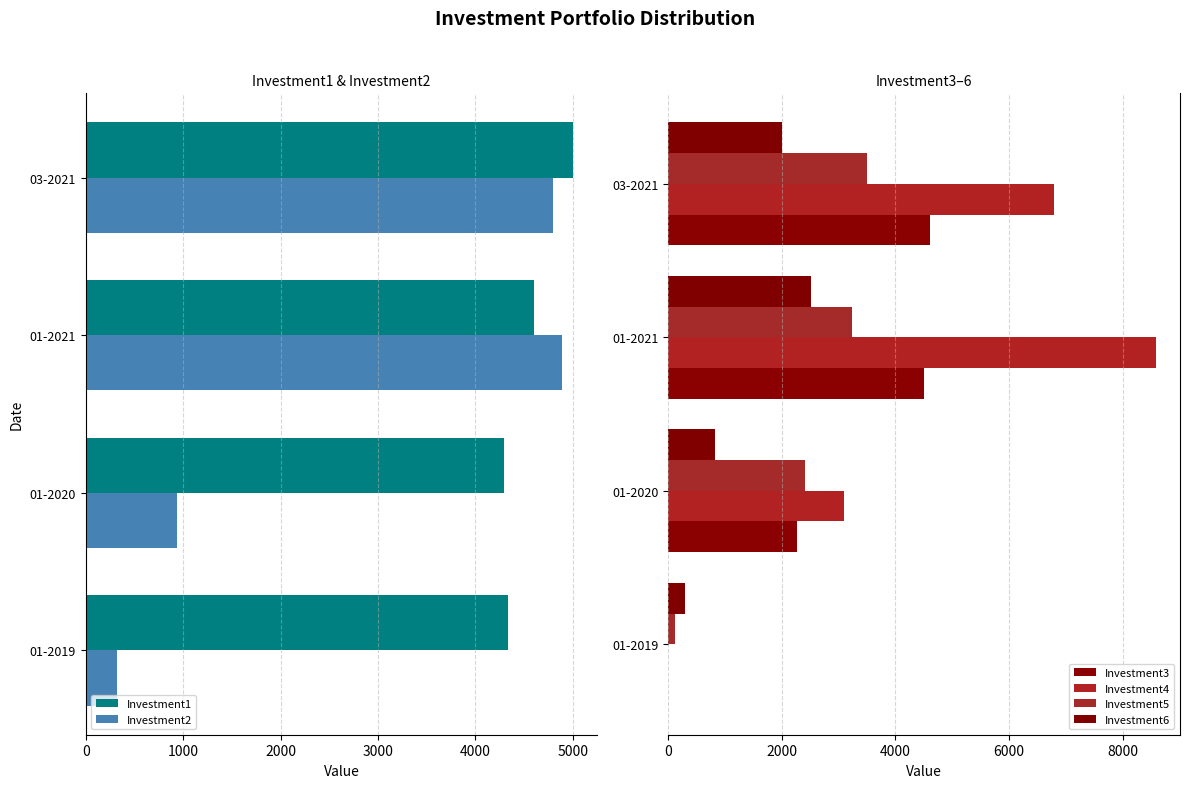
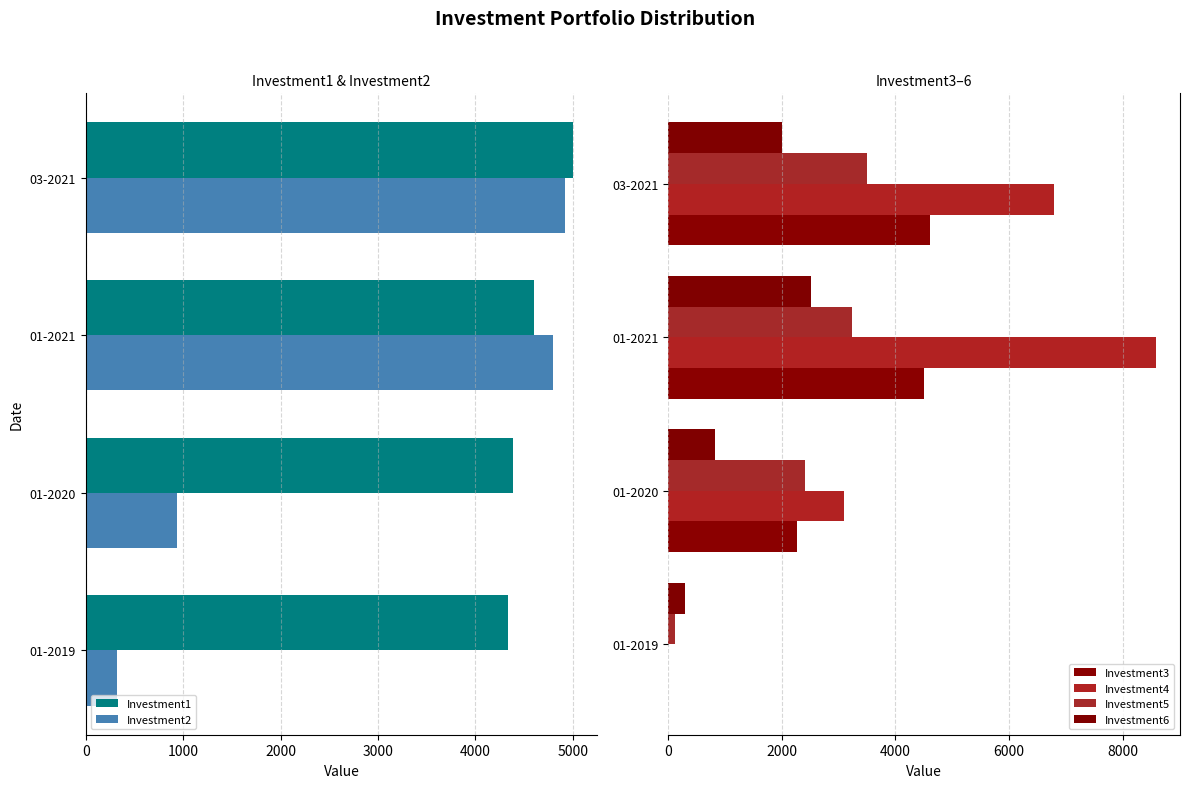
  {
    "Investment1 & Investment2": {
      "Investment1": {
        "03-2021": 5000,
        "01-2021": 4600,
-       "01-2020": 4300,
+       "01-2020": 4400,
        "01-2019": 4300
      },
      "Investment2": {
-       "03-2021": 4800,
-       "01-2021": 4900,
+       "03-2021": 4900,
+       "01-2021": 4800,
        "01-2020": 900,
        "01-2019": 300
      }
    }
  }
